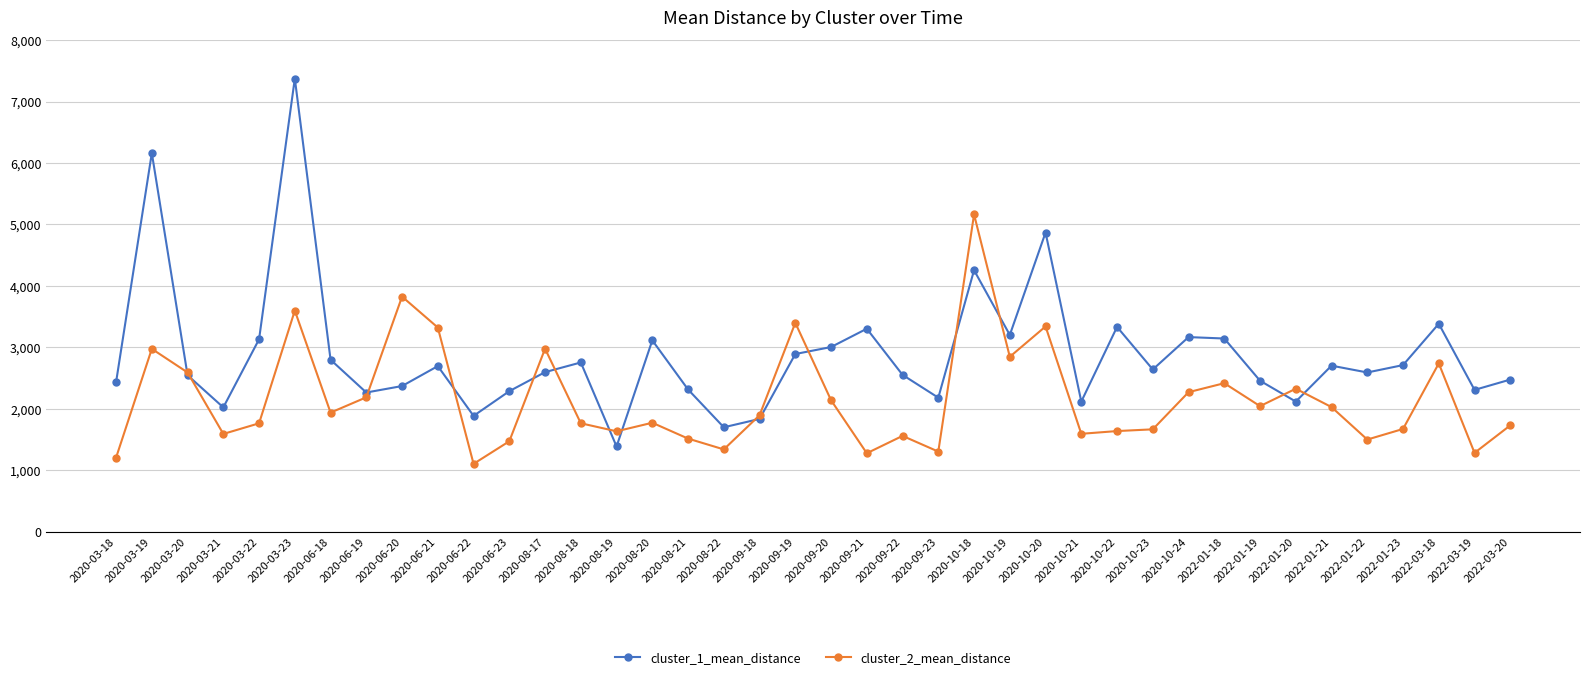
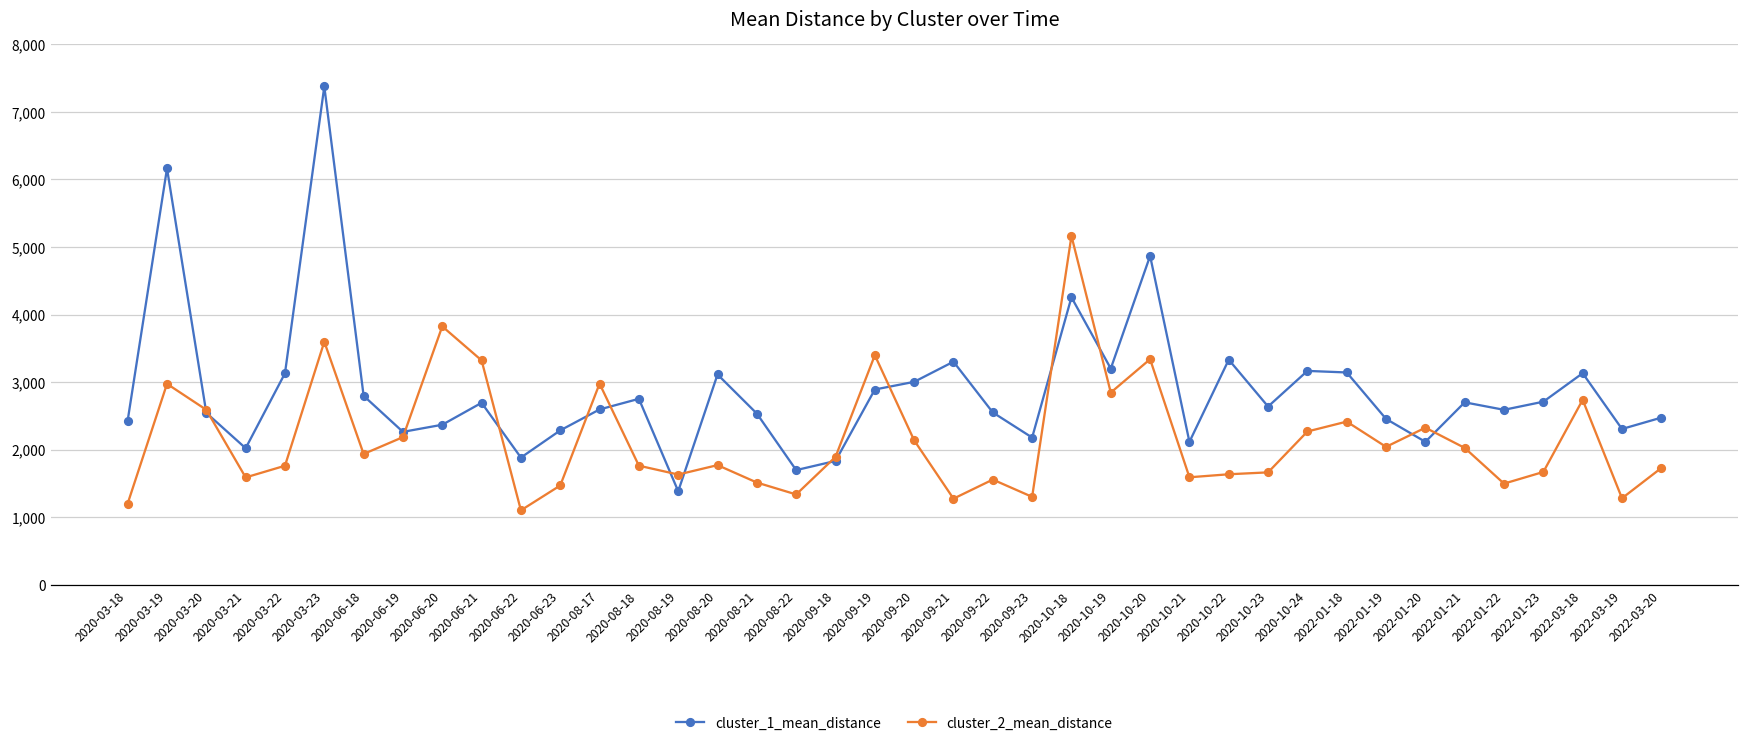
  {
    "cluster_1_mean_distance": {
      "2020-03-18": "2,400",
      "2020-03-19": "6,200",
      "2020-03-20": "2,500",
      "2020-03-21": "2,000",
      "2020-03-22": "3,100",
      "2020-03-23": "7,400",
      "2020-06-18": "2,800",
      "2020-06-19": "2,300",
      "2020-06-20": "2,400",
      "2020-06-21": "2,700",
      "2020-06-22": "1,900",
      "2020-06-23": "2,300",
      "2020-08-17": "2,600",
      "2020-08-18": "2,800",
      "2020-08-19": "1,400",
      "2020-08-20": "3,100",
-     "2020-08-21": "2,300",
+     "2020-08-21": "2,500",
      "2020-08-22": "1,700",
      "2020-09-18": "1,800",
      "2020-09-19": "2,900",
      "2020-09-20": "3,000",
      "2020-09-21": "3,300",
      "2020-09-22": "2,600",
      "2020-09-23": "2,200",
      "2020-10-18": "4,300",
      "2020-10-19": "3,200",
      "2020-10-20": "4,900",
      "2020-10-21": "2,100",
      "2020-10-22": "3,300",
      "2020-10-23": "2,600",
      "2020-10-24": "3,200",
      "2022-01-18": "3,100",
      "2022-01-19": "2,500",
      "2022-01-20": "2,100",
      "2022-01-21": "2,700",
      "2022-01-22": "2,600",
      "2022-01-23": "2,700",
-     "2022-03-18": "3,400",
+     "2022-03-18": "3,100",
      "2022-03-19": "2,300",
      "2022-03-20": "2,500"
    },
    "cluster_2_mean_distance": {
      "2020-03-18": "1,200",
      "2020-03-19": "3,000",
      "2020-03-20": "2,600",
      "2020-03-21": "1,600",
      "2020-03-22": "1,800",
      "2020-03-23": "3,600",
      "2020-06-18": "1,900",
      "2020-06-19": "2,200",
      "2020-06-20": "3,800",
      "2020-06-21": "3,300",
      "2020-06-22": "1,100",
      "2020-06-23": "1,500",
      "2020-08-17": "3,000",
      "2020-08-18": "1,800",
      "2020-08-19": "1,600",
      "2020-08-20": "1,800",
      "2020-08-21": "1,500",
      "2020-08-22": "1,300",
      "2020-09-18": "1,900",
      "2020-09-19": "3,400",
      "2020-09-20": "2,100",
      "2020-09-21": "1,300",
      "2020-09-22": "1,600",
      "2020-09-23": "1,300",
      "2020-10-18": "5,200",
      "2020-10-19": "2,800",
      "2020-10-20": "3,300",
      "2020-10-21": "1,600",
      "2020-10-22": "1,600",
      "2020-10-23": "1,700",
      "2020-10-24": "2,300",
      "2022-01-18": "2,400",
      "2022-01-19": "2,000",
      "2022-01-20": "2,300",
      "2022-01-21": "2,000",
      "2022-01-22": "1,500",
      "2022-01-23": "1,700",
      "2022-03-18": "2,700",
      "2022-03-19": "1,300",
      "2022-03-20": "1,700"
    }
  }
